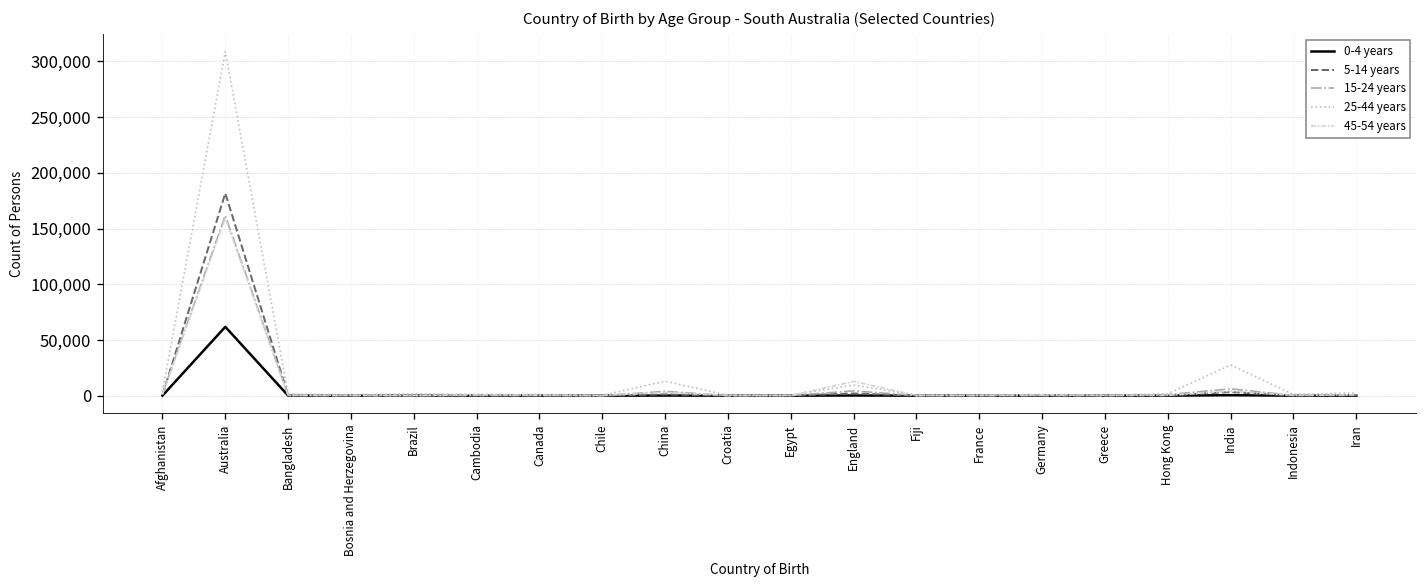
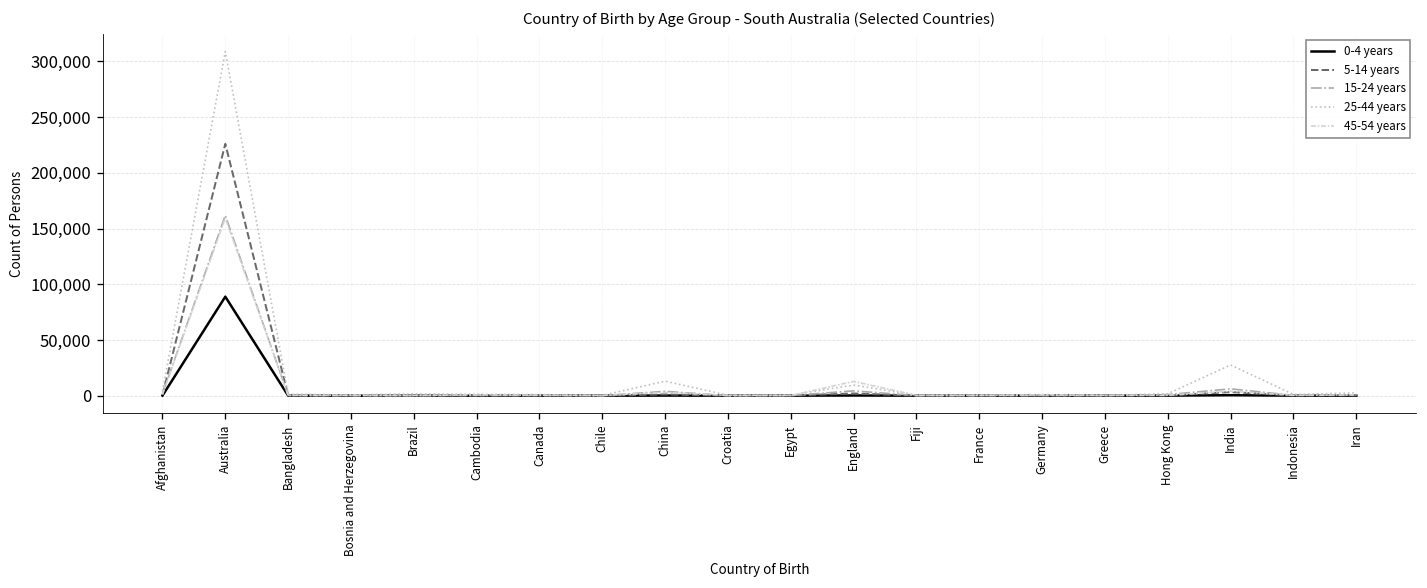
  {
    "0-4 years": {
-     "Australia": "60,000",
+     "Australia": "90,000",
      "India": "0"
    },
    "5-14 years": {
-     "Australia": "180,000"
+     "Australia": "230,000"
    }
  }
